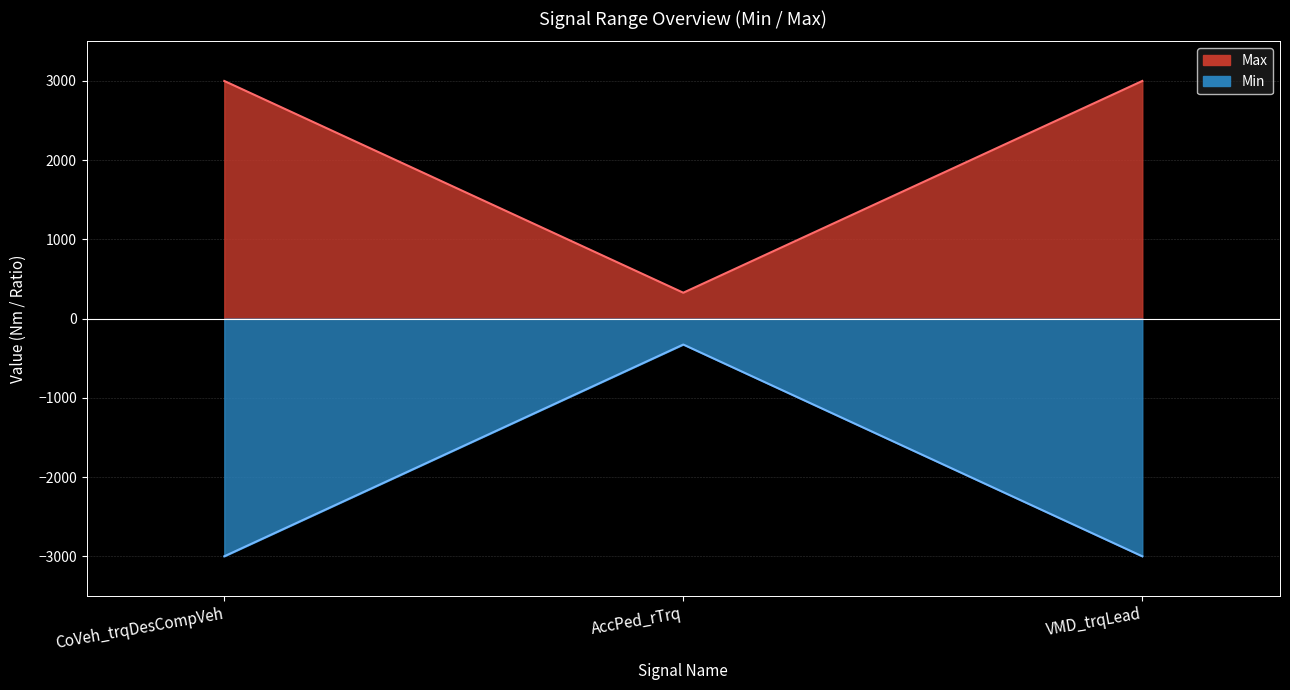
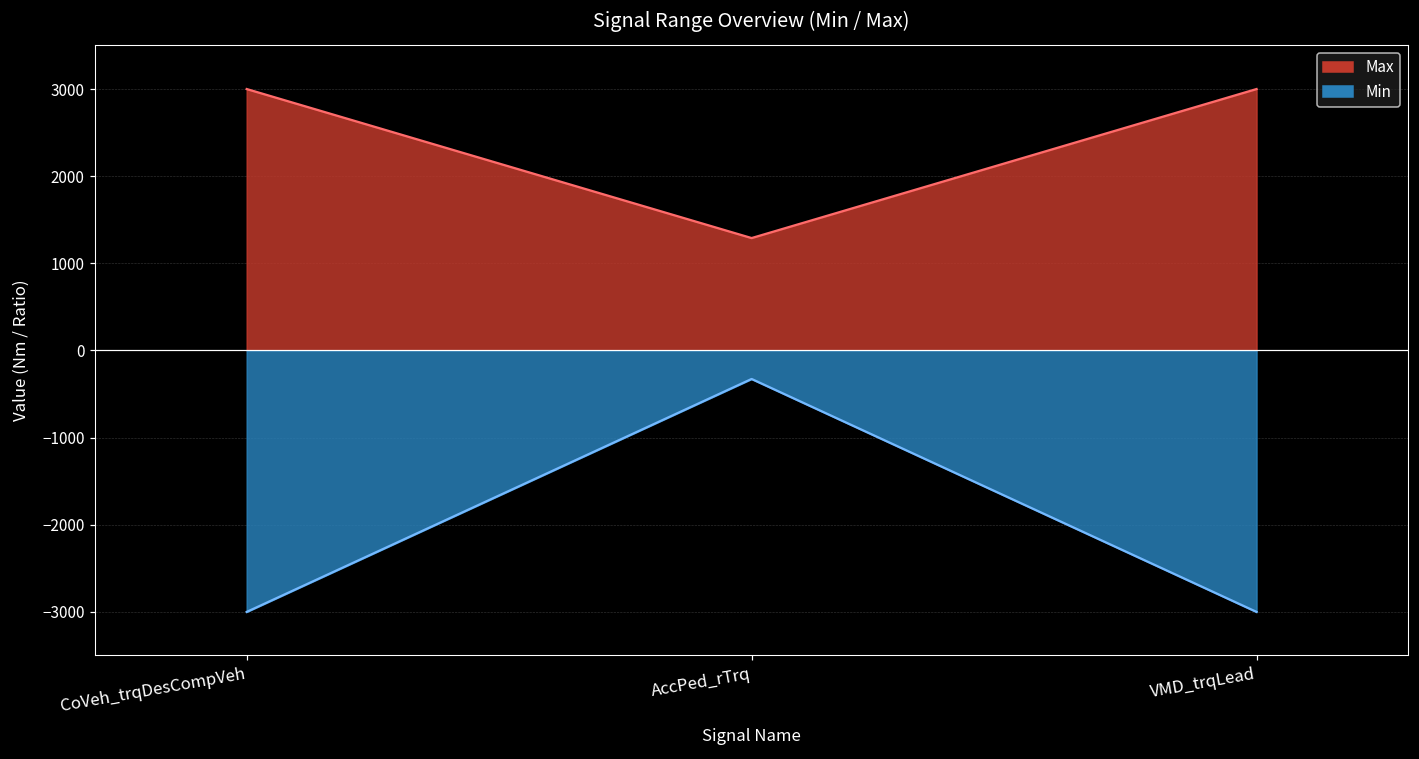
  {
    "Max": {
      "CoVeh_trqDesCompVeh": 3000,
-     "AccPed_rTrq": 300,
+     "AccPed_rTrq": 1300,
      "VMD_trqLead": 3000
    }
  }
